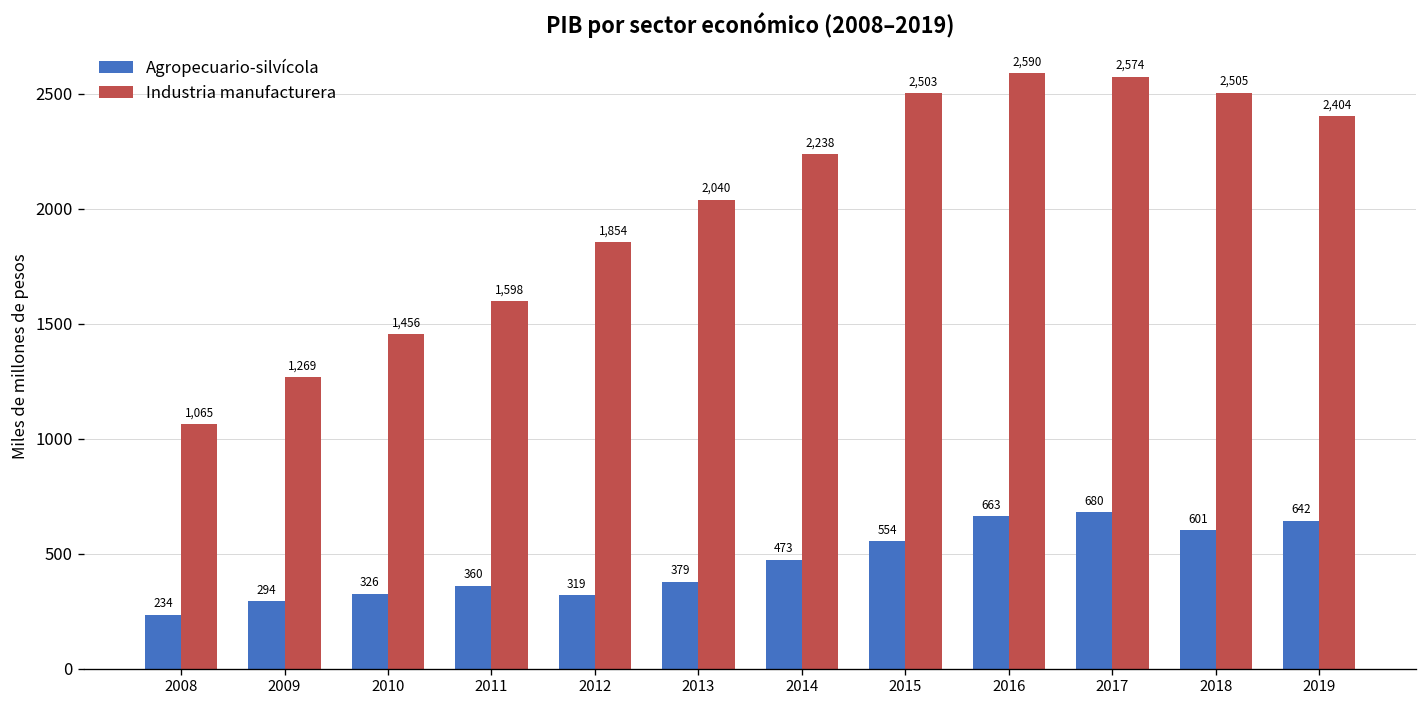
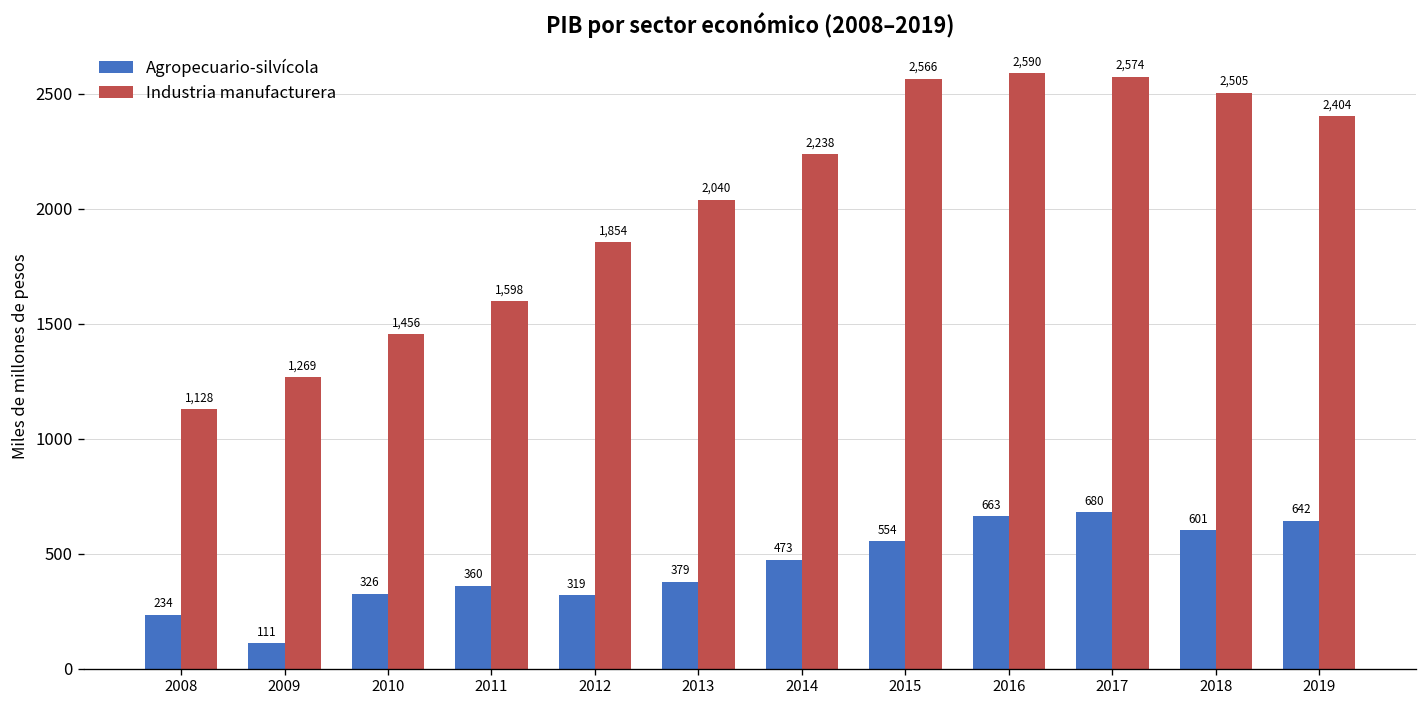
  {
    "Agropecuario-silvícola": {
      "2008": "234",
-     "2009": "294",
+     "2009": "111",
      "2010": "326",
      "2011": "360",
      "2012": "319",
      "2013": "379",
      "2014": "473",
      "2015": "554",
      "2016": "663",
      "2017": "680",
      "2018": "601",
      "2019": "642"
    },
    "Industria manufacturera": {
-     "2008": "1,065",
+     "2008": "1,128",
      "2009": "1,269",
      "2010": "1,456",
      "2011": "1,598",
      "2012": "1,854",
      "2013": "2,040",
      "2014": "2,238",
-     "2015": "2,503",
+     "2015": "2,566",
      "2016": "2,590",
      "2017": "2,574",
      "2018": "2,505",
      "2019": "2,404"
    }
  }
